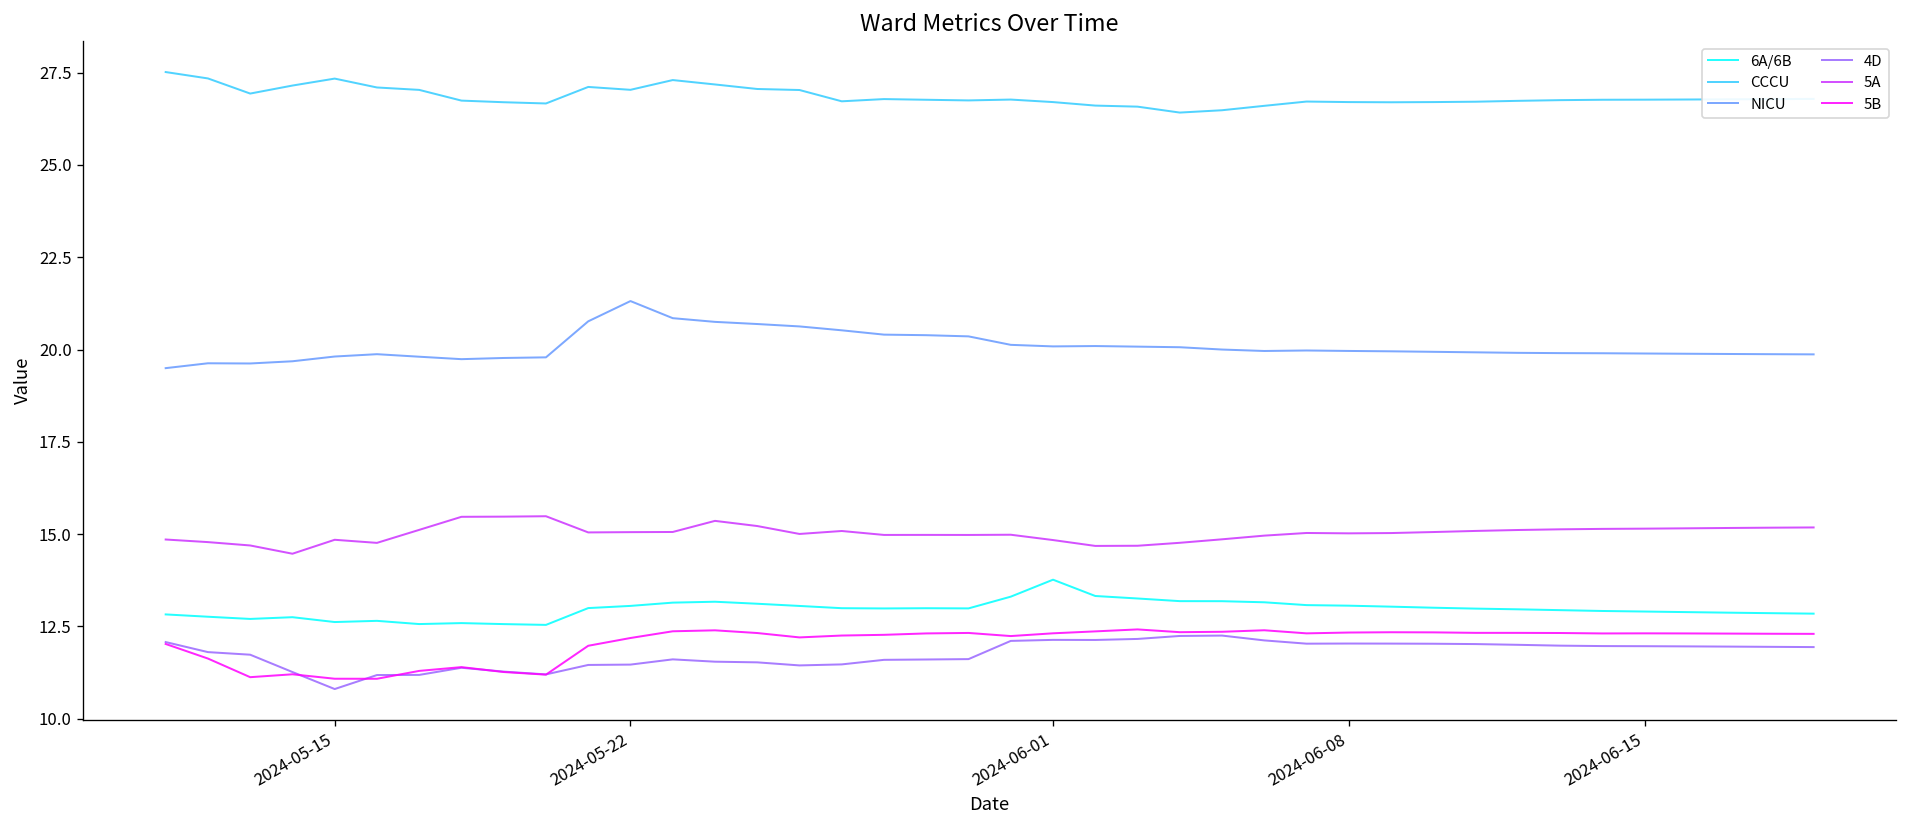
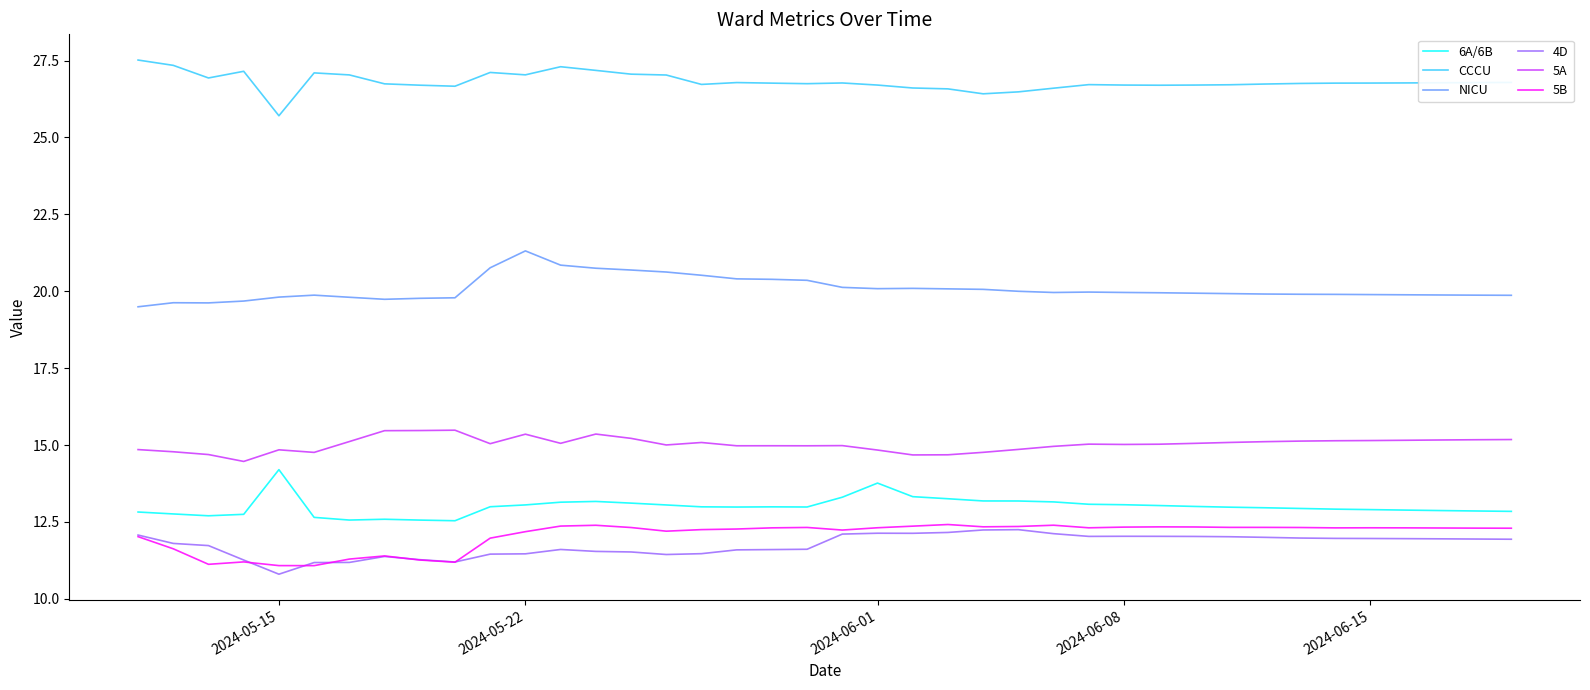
  {
    "6A/6B": {
-     "2024-05-15": 12.6,
+     "2024-05-15": 14.2,
      "2024-05-22": 13.1,
      "2024-06-01": 13.8,
      "2024-06-08": 13.1,
      "2024-06-15": 12.9
    },
    "CCCU": {
-     "2024-05-15": 27.3,
+     "2024-05-15": 25.7,
      "2024-05-22": 27.0,
      "2024-06-01": 26.7,
      "2024-06-08": 26.7,
      "2024-06-15": 26.8
    },
    "NICU": {
      "2024-05-15": 19.8,
      "2024-05-22": 21.3,
      "2024-06-01": 20.1,
      "2024-06-08": 20.0,
      "2024-06-15": 19.9
    },
    "4D": {
      "2024-05-15": 10.8,
      "2024-05-22": 11.5,
      "2024-06-01": 12.1,
      "2024-06-08": 12.0,
      "2024-06-15": 12.0
    },
    "5A": {
      "2024-05-15": 14.8,
-     "2024-05-22": 15.1,
+     "2024-05-22": 15.4,
      "2024-06-01": 14.8,
      "2024-06-08": 15.0,
      "2024-06-15": 15.1
    },
    "5B": {
      "2024-05-15": 11.1,
      "2024-05-22": 12.2,
      "2024-06-01": 12.3,
      "2024-06-08": 12.3,
      "2024-06-15": 12.3
    }
  }
